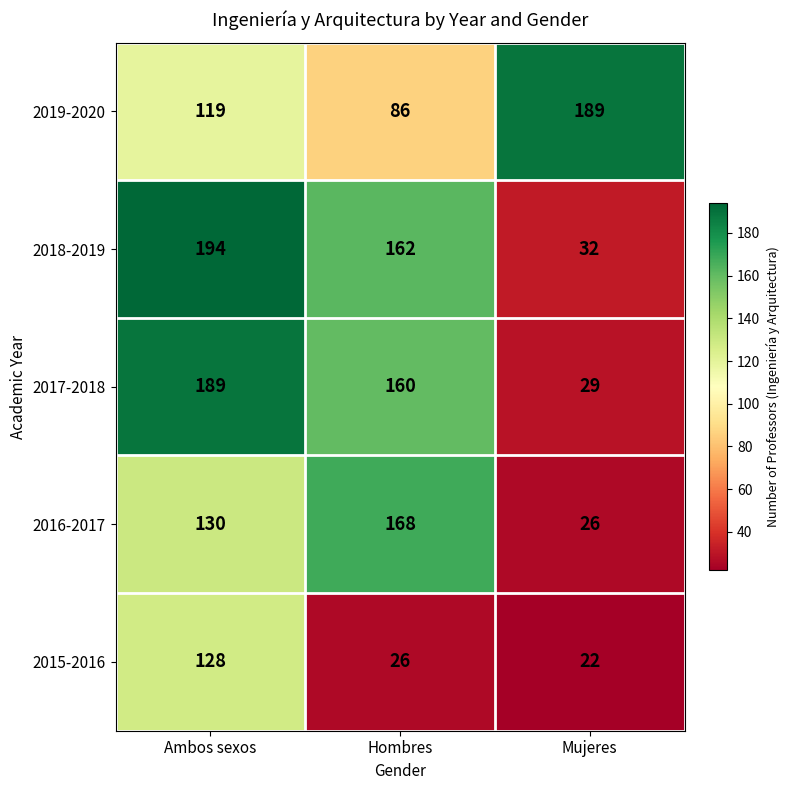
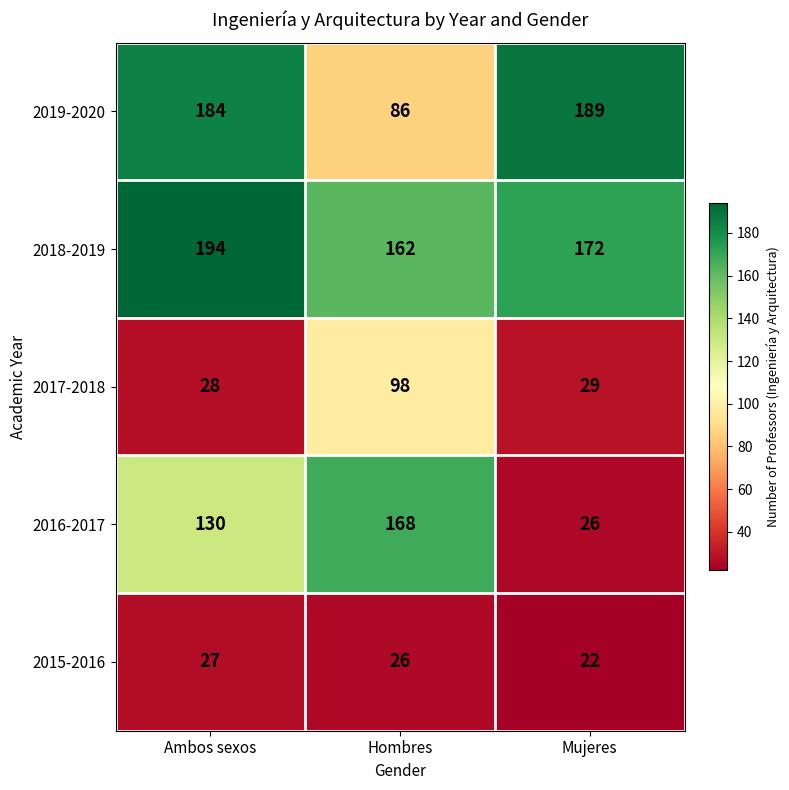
  {
    "2019-2020": {
-     "Ambos sexos": 119,
+     "Ambos sexos": 184,
      "Hombres": 86,
      "Mujeres": 189
    },
    "2018-2019": {
      "Ambos sexos": 194,
      "Hombres": 162,
-     "Mujeres": 32
+     "Mujeres": 172
    },
    "2017-2018": {
-     "Ambos sexos": 189,
-     "Hombres": 160,
+     "Ambos sexos": 28,
+     "Hombres": 98,
      "Mujeres": 29
    },
    "2016-2017": {
      "Ambos sexos": 130,
      "Hombres": 168,
      "Mujeres": 26
    },
    "2015-2016": {
-     "Ambos sexos": 128,
+     "Ambos sexos": 27,
      "Hombres": 26,
      "Mujeres": 22
    }
  }
